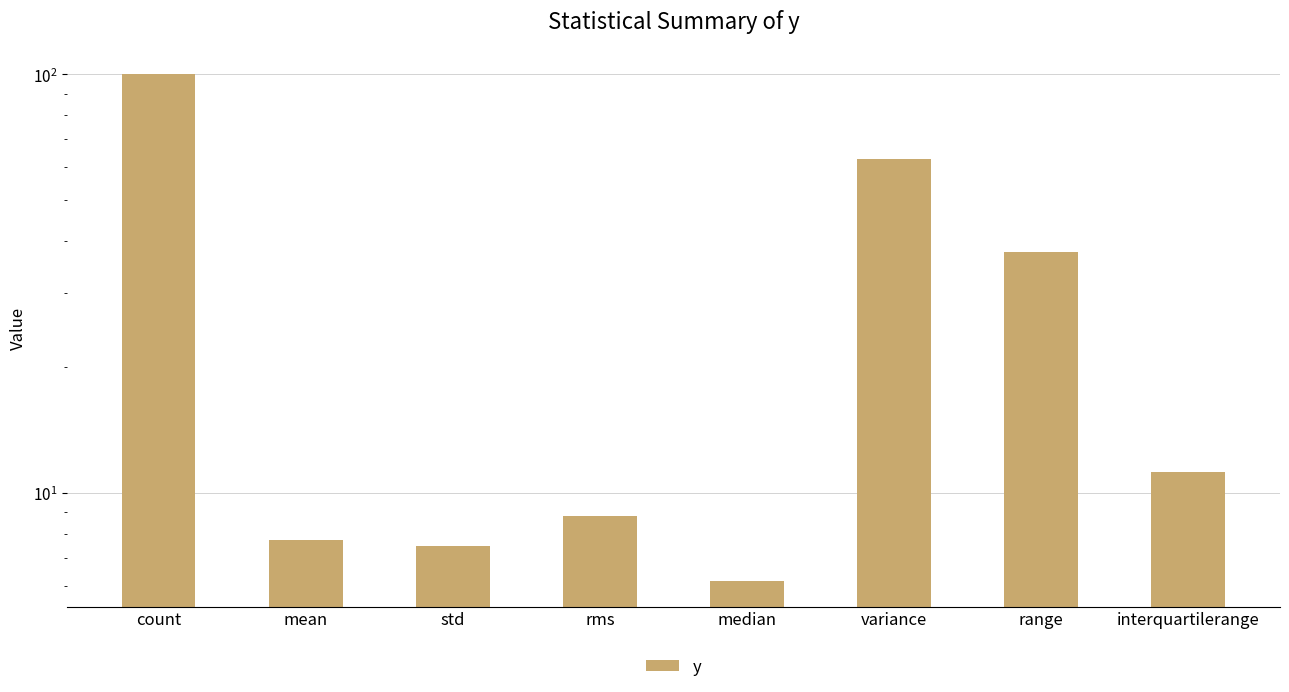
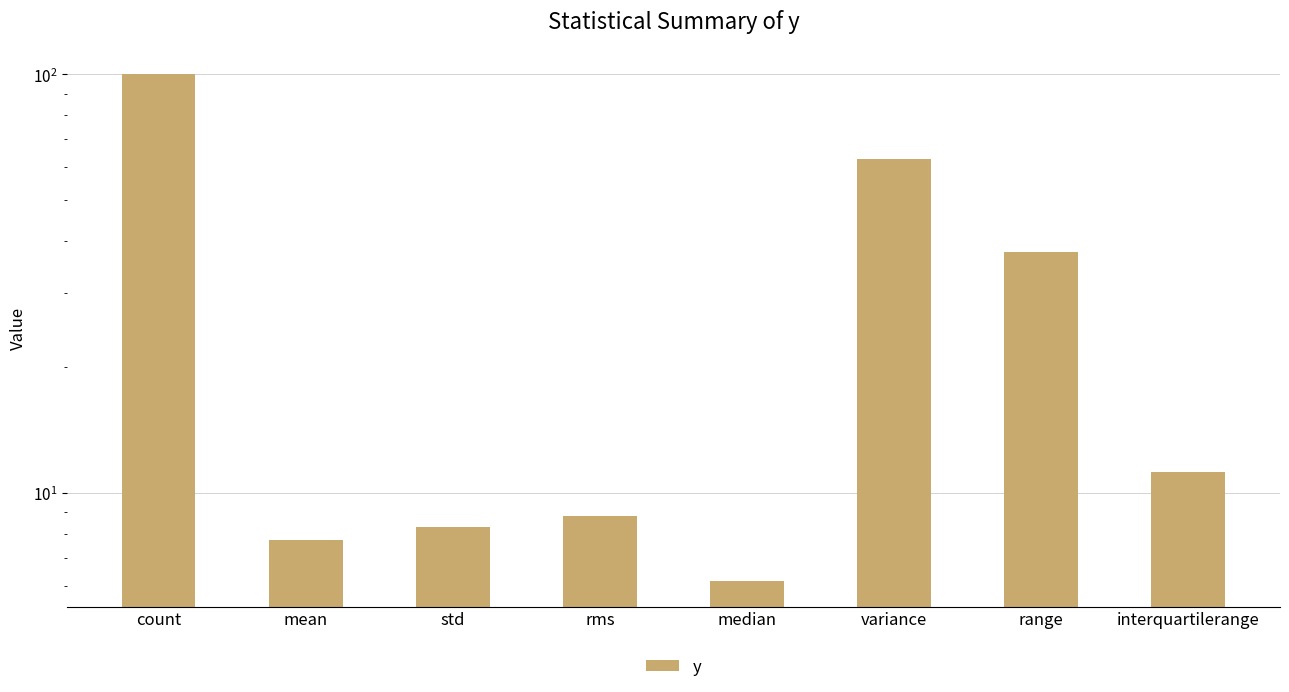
  {
    "count": 100,
    "mean": 7.7,
-   "std": 7.5,
+   "std": 8.3,
    "rms": 8.8,
    "median": 6.2,
    "variance": 63,
    "range": 38,
    "interquartilerange": 11.3
  }
